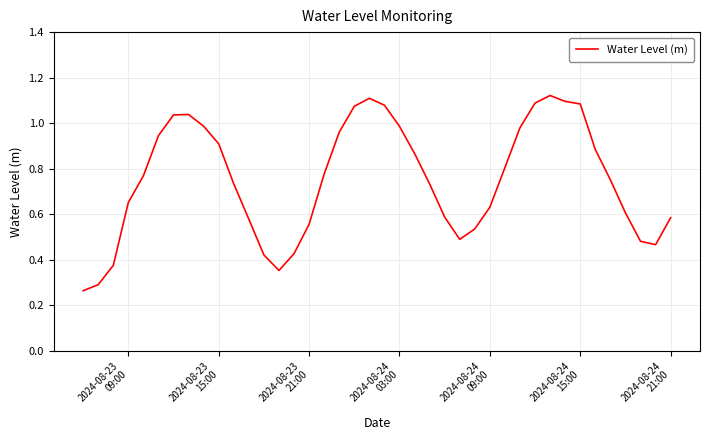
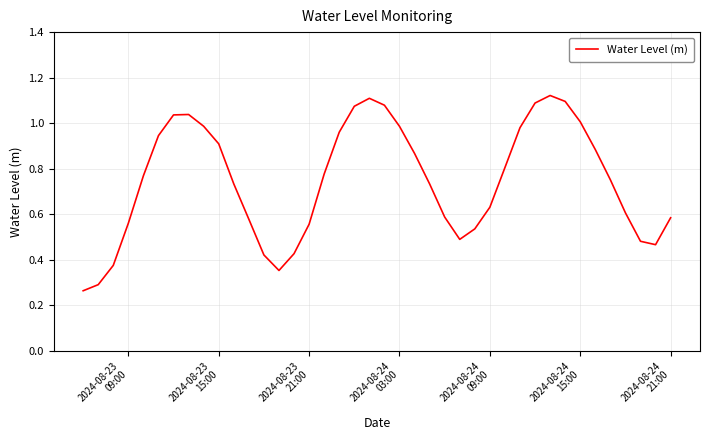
  {
-   "2024-08-23 09:00": 0.65,
+   "2024-08-23 09:00": 0.56,
    "2024-08-23 15:00": 0.91,
    "2024-08-23 21:00": 0.56,
    "2024-08-24 03:00": 0.99,
    "2024-08-24 09:00": 0.63,
-   "2024-08-24 15:00": 1.08,
+   "2024-08-24 15:00": 1.01,
    "2024-08-24 21:00": 0.58
  }
